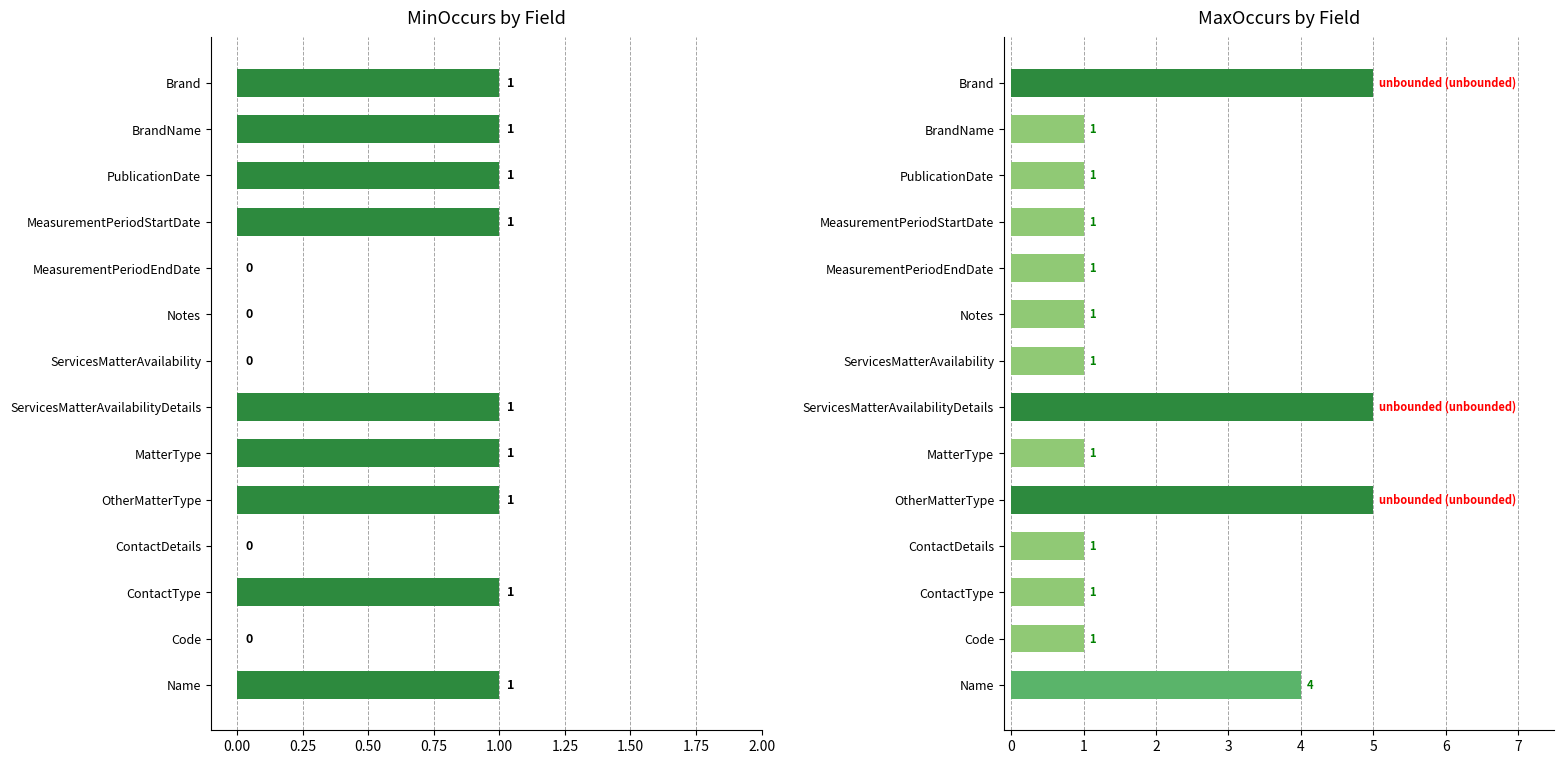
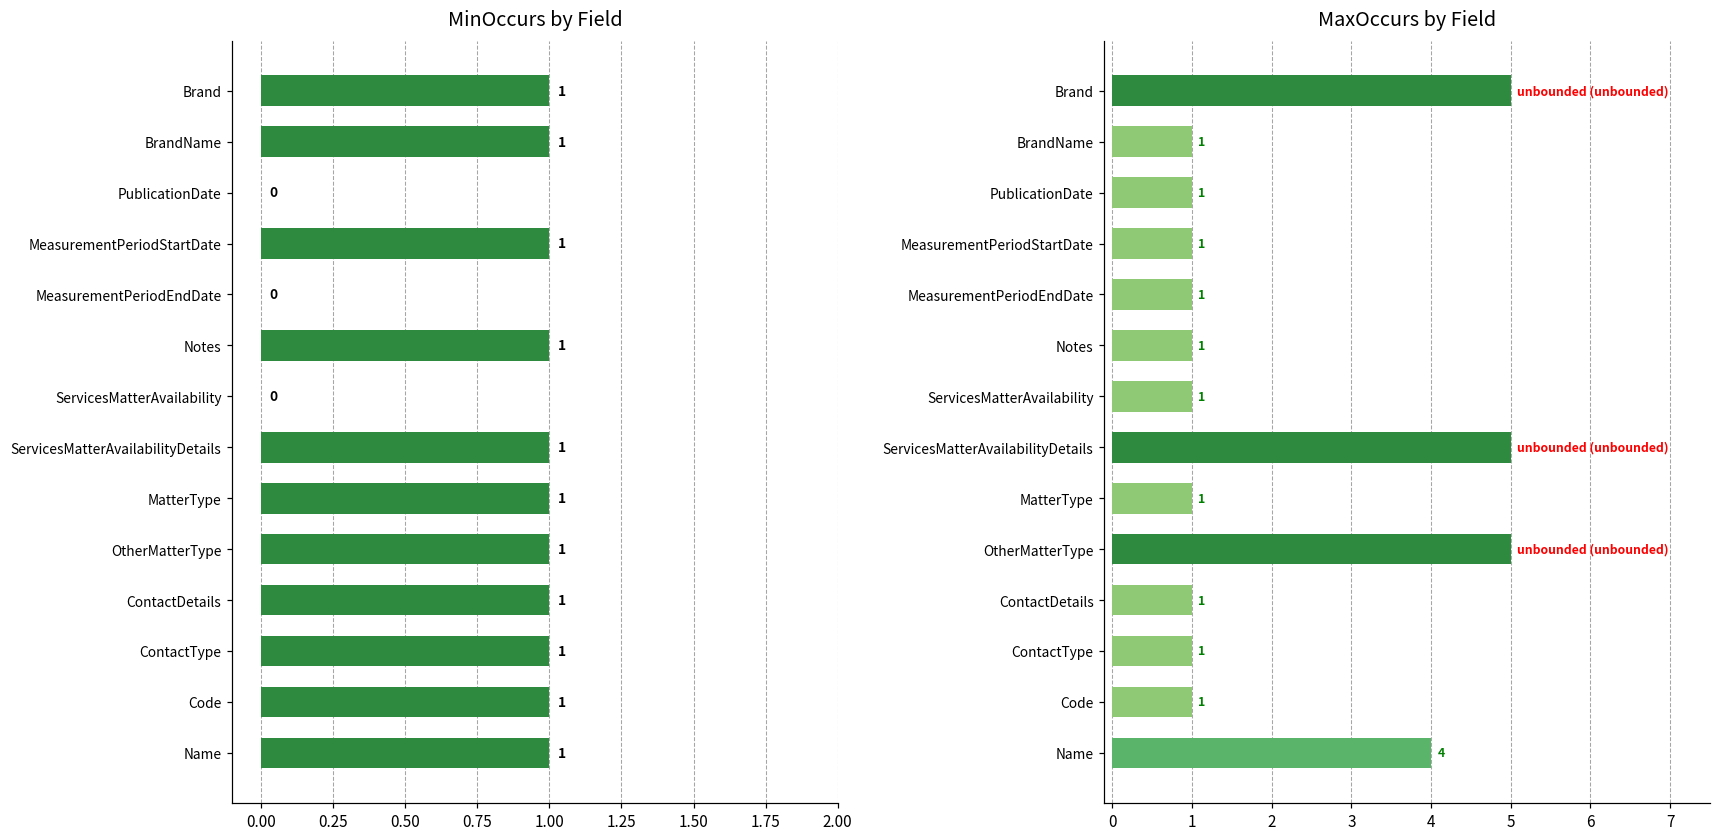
  {
    "MinOccurs by Field": {
      "Brand": 1,
      "BrandName": 1,
-     "PublicationDate": 1,
+     "PublicationDate": 0,
      "MeasurementPeriodStartDate": 1,
      "MeasurementPeriodEndDate": 0,
-     "Notes": 0,
+     "Notes": 1,
      "ServicesMatterAvailability": 0,
      "ServicesMatterAvailabilityDetails": 1,
      "MatterType": 1,
      "OtherMatterType": 1,
-     "ContactDetails": 0,
+     "ContactDetails": 1,
      "ContactType": 1,
-     "Code": 0,
+     "Code": 1,
      "Name": 1
    },
    "MaxOccurs by Field": {
      "BrandName": 1,
      "PublicationDate": 1,
      "MeasurementPeriodStartDate": 1,
      "MeasurementPeriodEndDate": 1,
      "Notes": 1,
      "ServicesMatterAvailability": 1,
      "MatterType": 1,
      "ContactDetails": 1,
      "ContactType": 1,
      "Code": 1,
      "Name": 4
    }
  }
